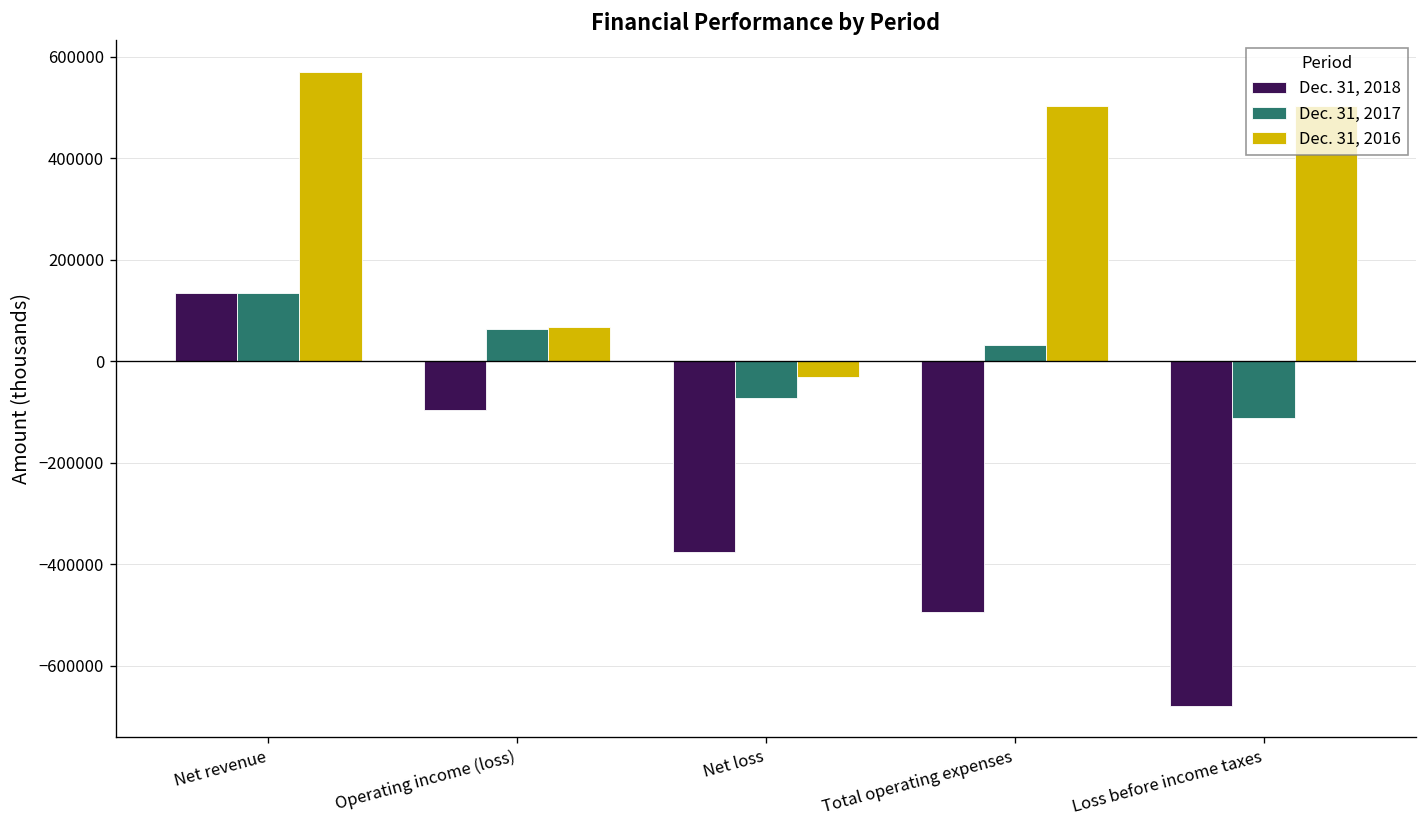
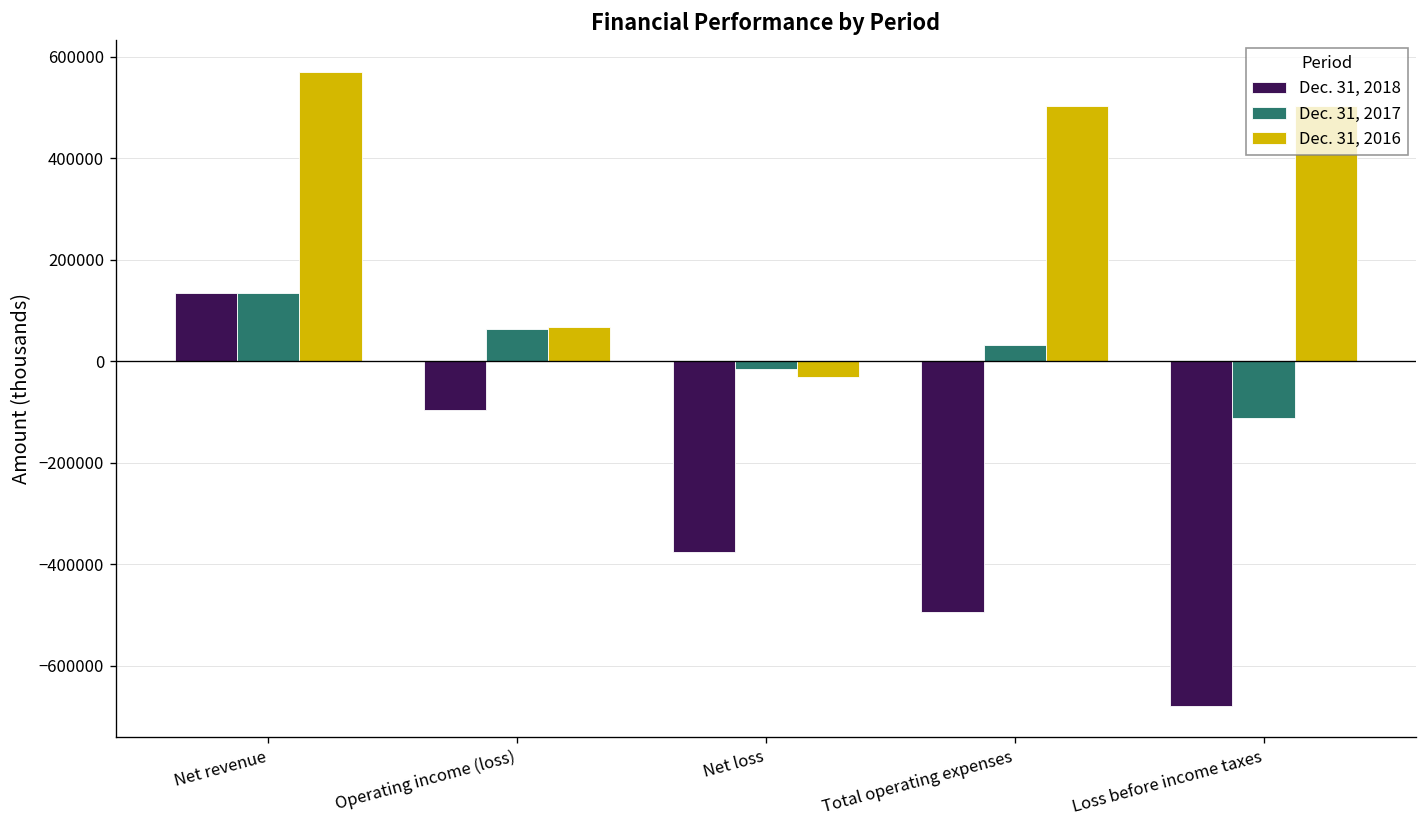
  {
    "Dec. 31, 2018": {
      "Net revenue": 130000,
      "Operating income (loss)": -100000,
      "Net loss": -380000,
      "Total operating expenses": -490000,
      "Loss before income taxes": -680000
    },
    "Dec. 31, 2017": {
      "Net revenue": 130000,
      "Operating income (loss)": 60000,
-     "Net loss": -70000,
+     "Net loss": -10000,
      "Total operating expenses": 30000,
      "Loss before income taxes": -110000
    },
    "Dec. 31, 2016": {
      "Net revenue": 570000,
      "Operating income (loss)": 70000,
      "Net loss": -30000,
      "Total operating expenses": 500000
    }
  }
